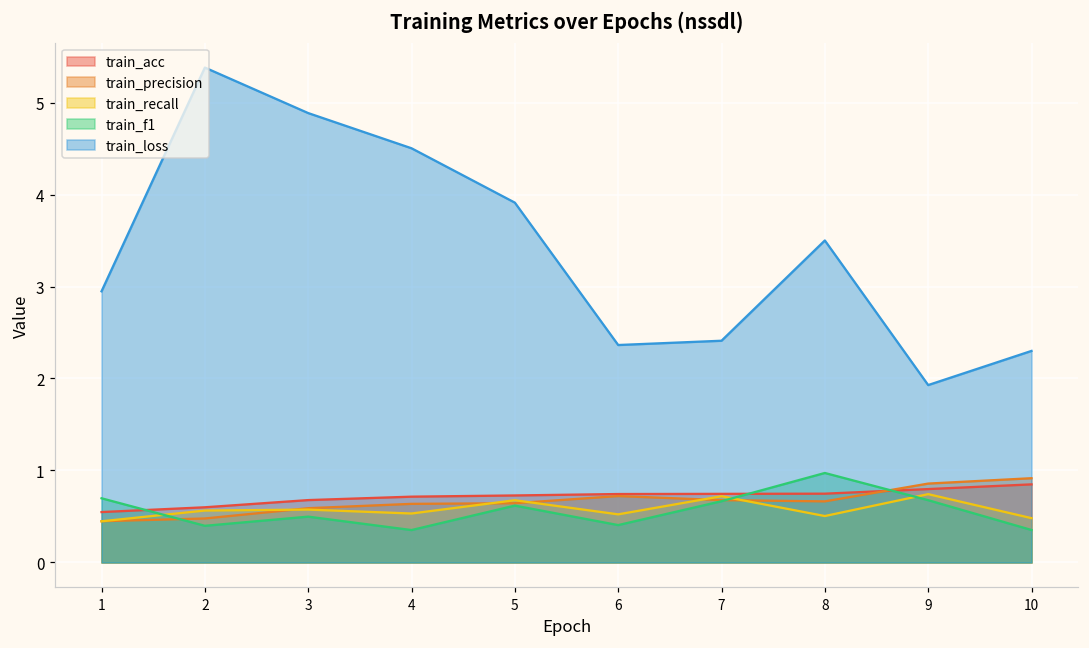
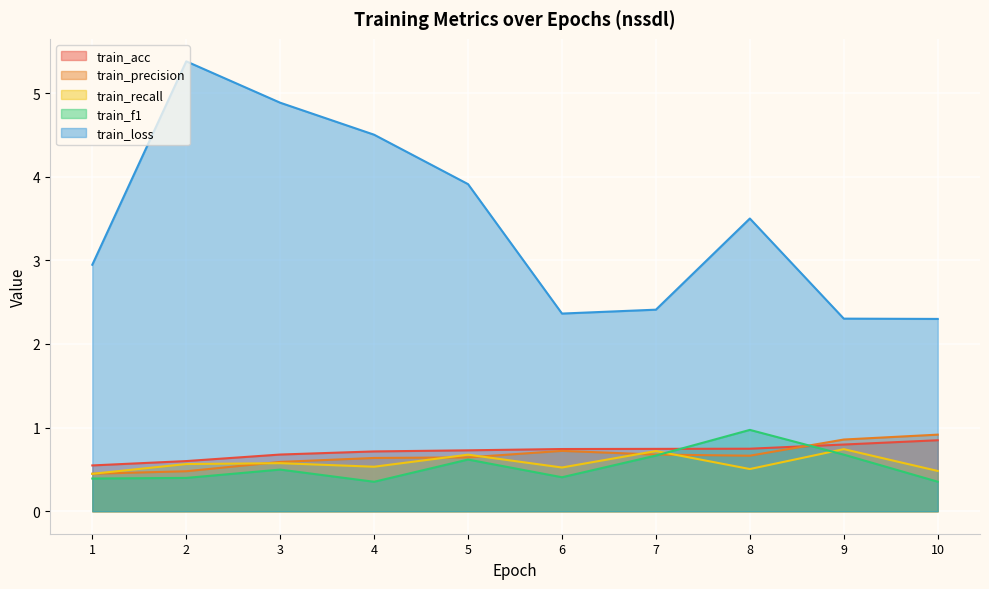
  {
    "train_f1": {
-     "1": 0.7,
+     "1": 0.4,
      "2": 0.4,
      "3": 0.5,
      "4": 0.4,
      "6": 0.4,
      "8": 1.0,
      "9": 0.7,
      "10": 0.4
    },
    "train_loss": {
      "1": 2.9,
      "3": 4.9,
      "4": 4.5,
      "5": 3.9,
      "6": 2.4,
      "7": 2.4,
      "8": 3.5,
-     "9": 1.9,
+     "9": 2.3,
      "10": 2.3
    }
  }
